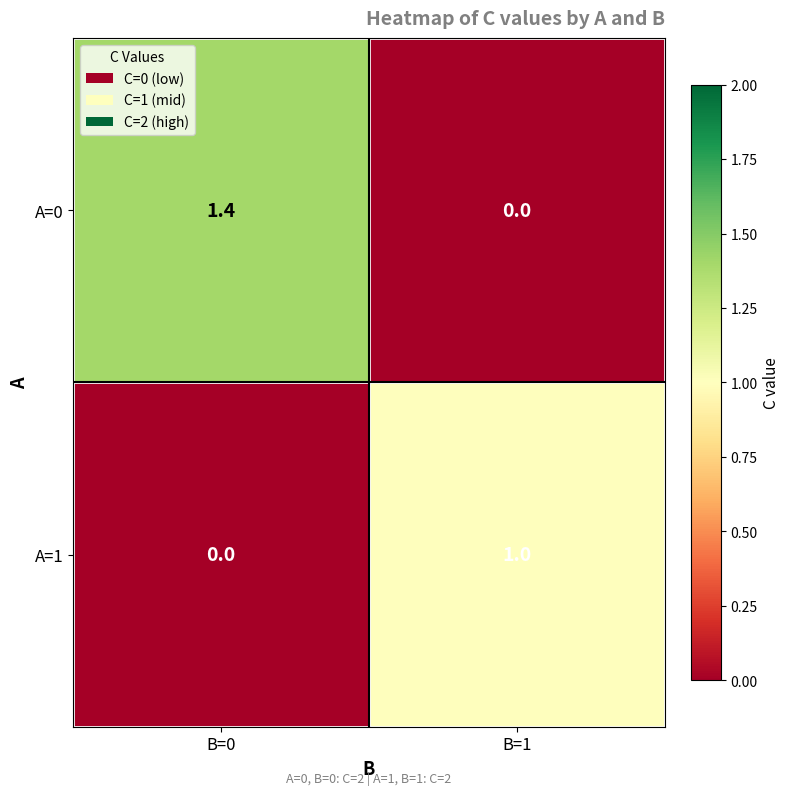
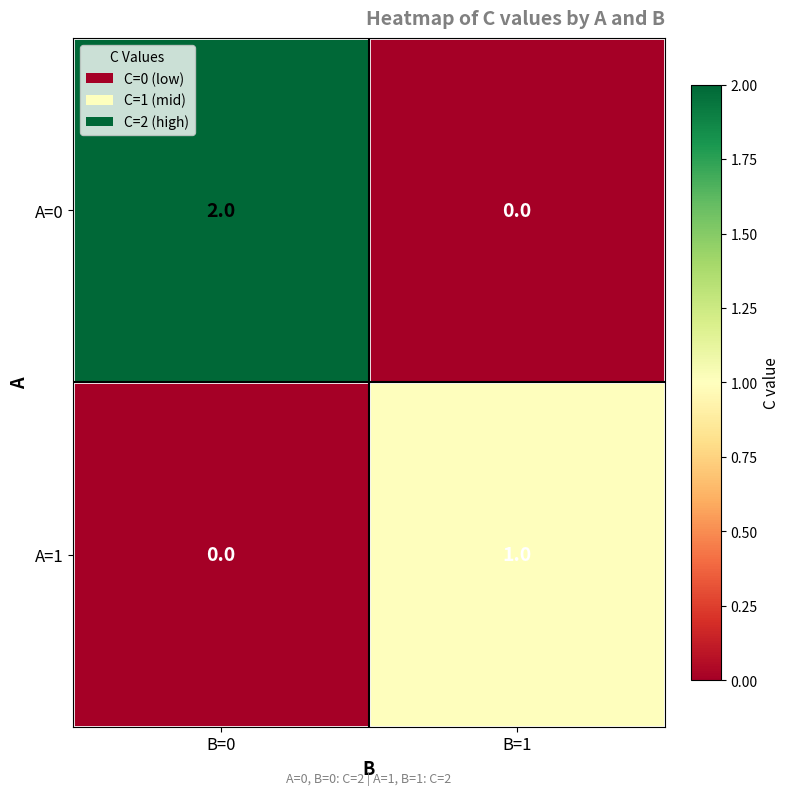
  {
    "A=0": {
-     "B=0": 1.4,
+     "B=0": 2.0,
      "B=1": 0.0
    },
    "A=1": {
      "B=0": 0.0,
      "B=1": 1.0
    }
  }
